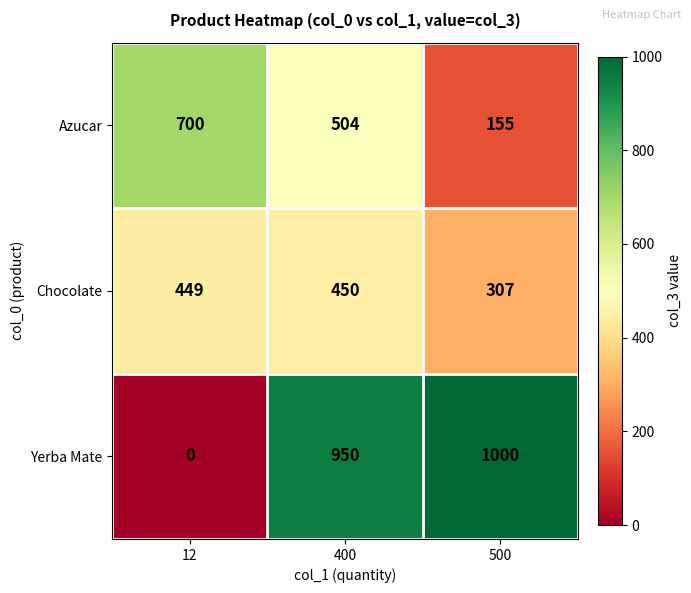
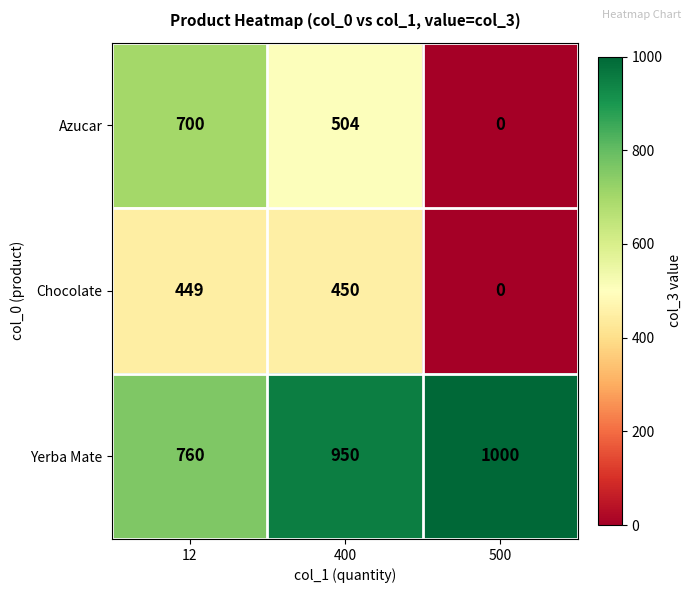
  {
    "Azucar": {
      "12": 700,
      "400": 504,
-     "500": 155
+     "500": 0
    },
    "Chocolate": {
      "12": 449,
      "400": 450,
-     "500": 307
+     "500": 0
    },
    "Yerba Mate": {
-     "12": 0,
+     "12": 760,
      "400": 950,
      "500": 1000
    }
  }
